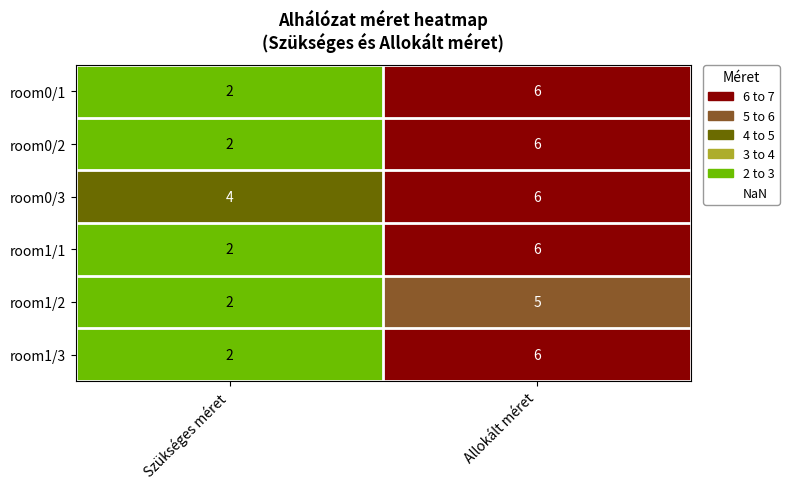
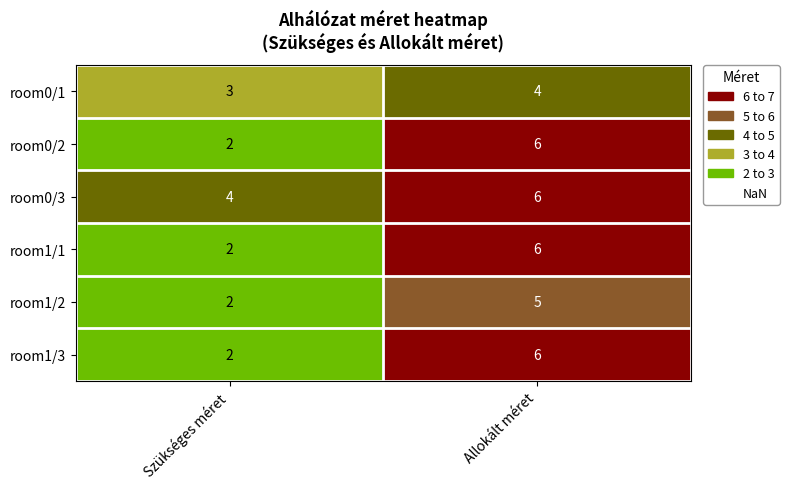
  {
    "room0/1": {
-     "Szükséges méret": 2,
-     "Allokált méret": 6
+     "Szükséges méret": 3,
+     "Allokált méret": 4
    },
    "room0/2": {
      "Szükséges méret": 2,
      "Allokált méret": 6
    },
    "room0/3": {
      "Szükséges méret": 4,
      "Allokált méret": 6
    },
    "room1/1": {
      "Szükséges méret": 2,
      "Allokált méret": 6
    },
    "room1/2": {
      "Szükséges méret": 2,
      "Allokált méret": 5
    },
    "room1/3": {
      "Szükséges méret": 2,
      "Allokált méret": 6
    }
  }
